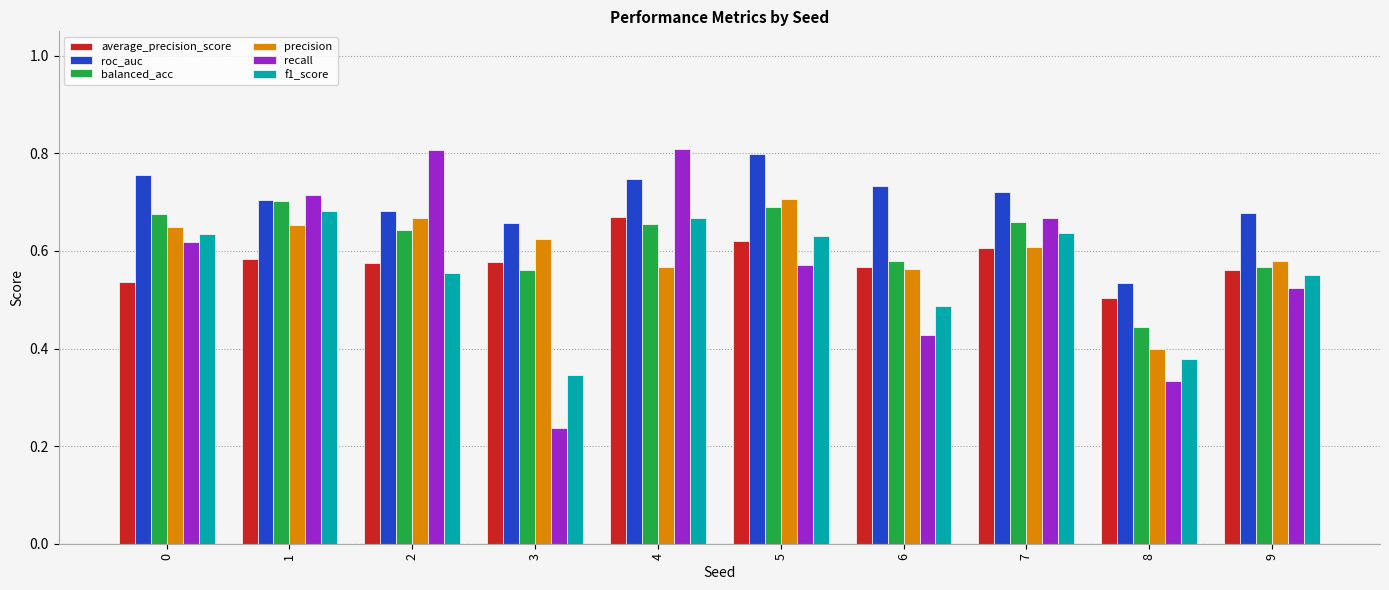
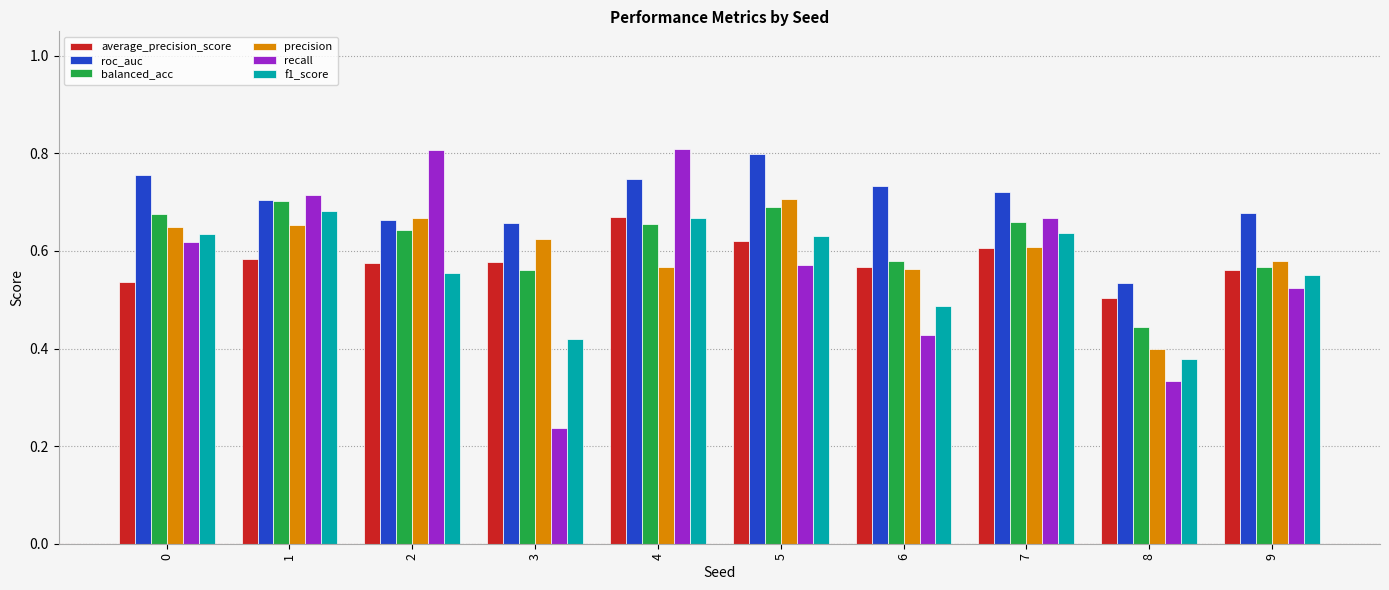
  {
    "average_precision_score": {
      "0": 0.54,
      "1": 0.58,
      "2": 0.58,
      "3": 0.58,
      "4": 0.67,
      "5": 0.62,
      "6": 0.57,
      "7": 0.61,
      "8": 0.50,
      "9": 0.56
    },
    "roc_auc": {
      "0": 0.75,
      "1": 0.71,
-     "2": 0.68,
+     "2": 0.66,
      "3": 0.66,
      "4": 0.75,
      "5": 0.80,
      "6": 0.73,
      "7": 0.72,
      "8": 0.53,
      "9": 0.68
    },
    "balanced_acc": {
      "0": 0.67,
      "1": 0.70,
      "2": 0.64,
      "3": 0.56,
      "4": 0.65,
      "5": 0.69,
      "6": 0.58,
      "7": 0.66,
      "8": 0.44,
      "9": 0.57
    },
    "precision": {
      "0": 0.65,
      "1": 0.65,
      "2": 0.67,
      "3": 0.63,
      "4": 0.57,
      "5": 0.71,
      "6": 0.56,
      "7": 0.61,
      "8": 0.40,
      "9": 0.58
    },
    "recall": {
      "0": 0.62,
      "1": 0.71,
      "2": 0.81,
      "3": 0.24,
      "4": 0.81,
      "5": 0.57,
      "6": 0.43,
      "7": 0.67,
      "8": 0.33,
      "9": 0.52
    },
    "f1_score": {
      "0": 0.63,
      "1": 0.68,
      "2": 0.56,
-     "3": 0.34,
+     "3": 0.42,
      "4": 0.67,
      "5": 0.63,
      "6": 0.49,
      "7": 0.64,
      "8": 0.38,
      "9": 0.55
    }
  }
